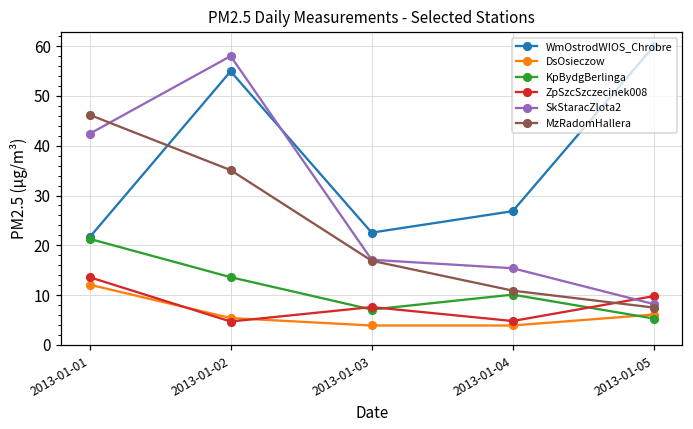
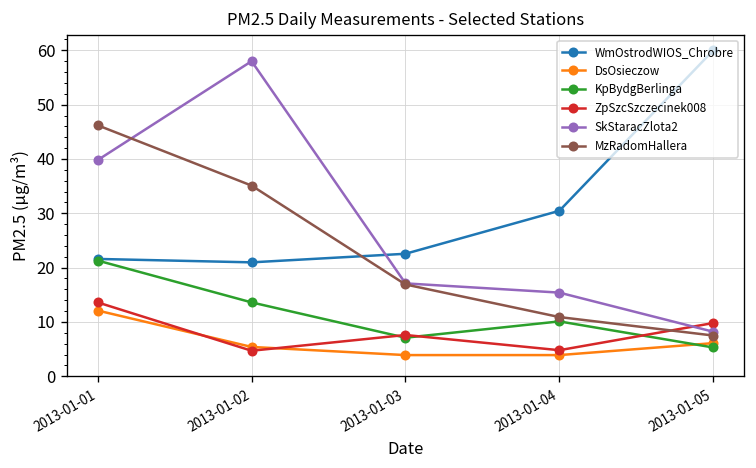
  {
    "WmOstrodWIOS_Chrobre": {
-     "2013-01-02": 55,
+     "2013-01-02": 21,
      "2013-01-03": 23,
-     "2013-01-04": 27
+     "2013-01-04": 30
    },
    "DsOsieczow": {
      "2013-01-01": 12,
      "2013-01-02": 5,
      "2013-01-03": 4,
      "2013-01-04": 4,
      "2013-01-05": 6
    },
    "KpBydgBerlinga": {
      "2013-01-02": 14,
      "2013-01-04": 10,
      "2013-01-05": 5
    },
    "ZpSzcSzczecinek008": {
      "2013-01-01": 14,
      "2013-01-02": 5,
      "2013-01-04": 5,
      "2013-01-05": 10
    },
    "SkStaracZlota2": {
-     "2013-01-01": 42,
+     "2013-01-01": 40,
      "2013-01-02": 58,
      "2013-01-04": 15,
      "2013-01-05": 8
    },
    "MzRadomHallera": {
      "2013-01-01": 46,
      "2013-01-02": 35,
      "2013-01-04": 11,
      "2013-01-05": 8
    }
  }
